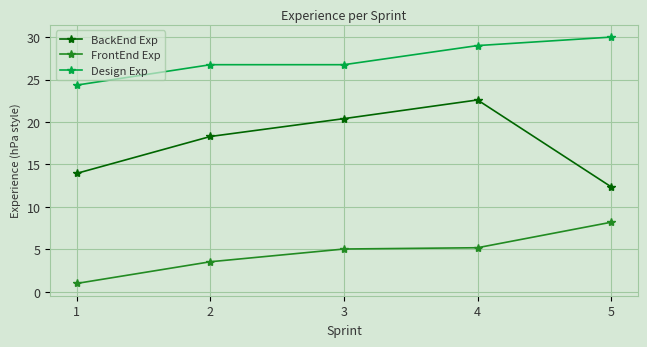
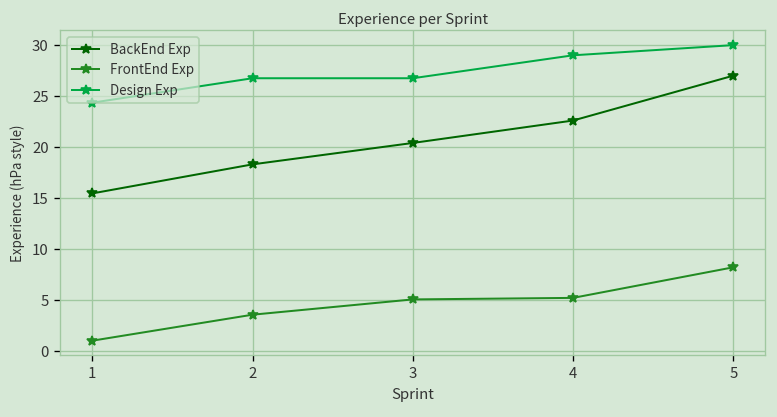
  {
    "BackEnd Exp": {
-     "1": 14,
+     "1": 15,
      "2": 18,
      "3": 20,
      "4": 23,
-     "5": 12
+     "5": 27
    }
  }
